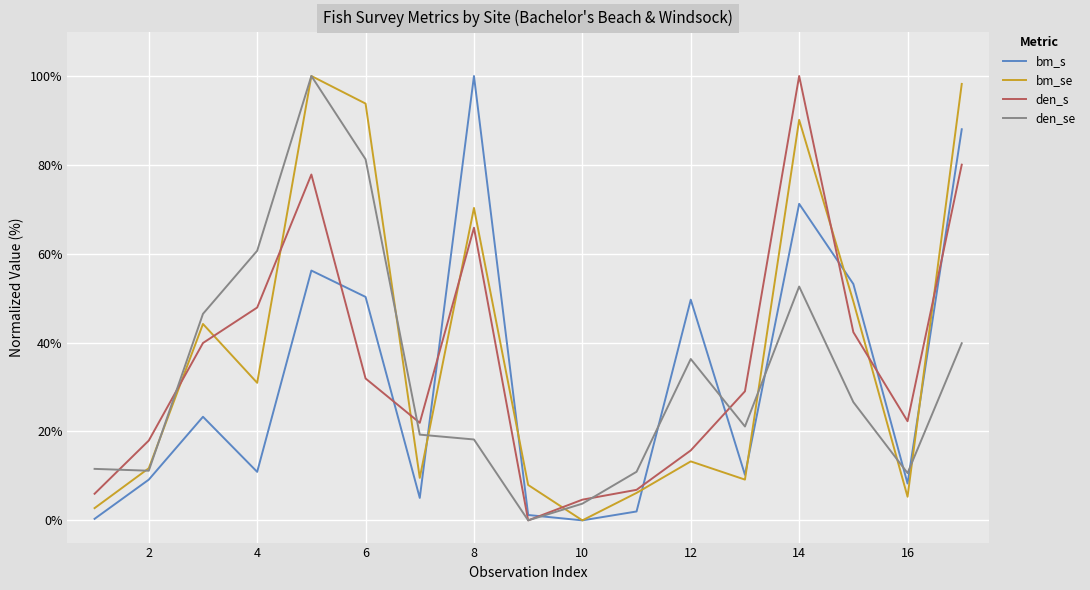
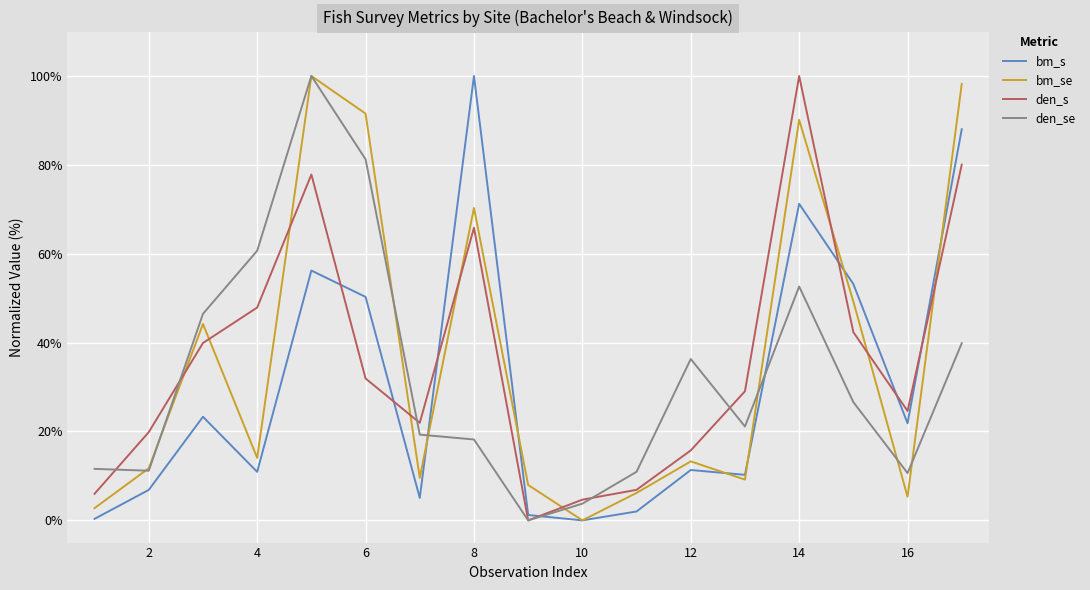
  {
    "bm_s": {
-     "2": "9%",
+     "2": "7%",
      "4": "11%",
      "6": "50%",
      "8": "100%",
-     "12": "50%",
+     "12": "11%",
      "14": "71%",
-     "16": "8%"
+     "16": "22%"
    },
    "bm_se": {
-     "4": "31%",
-     "6": "94%",
+     "4": "14%",
+     "6": "92%",
      "8": "70%",
      "12": "13%",
      "14": "90%",
      "16": "5%"
    },
    "den_s": {
-     "2": "18%",
+     "2": "20%",
      "4": "48%",
      "6": "32%",
      "8": "66%",
      "10": "5%",
      "12": "16%",
      "14": "100%",
-     "16": "22%"
+     "16": "25%"
    },
    "den_se": {
      "4": "61%",
      "6": "81%",
      "8": "18%",
      "10": "4%",
      "12": "36%",
      "14": "53%",
      "16": "11%"
    }
  }
